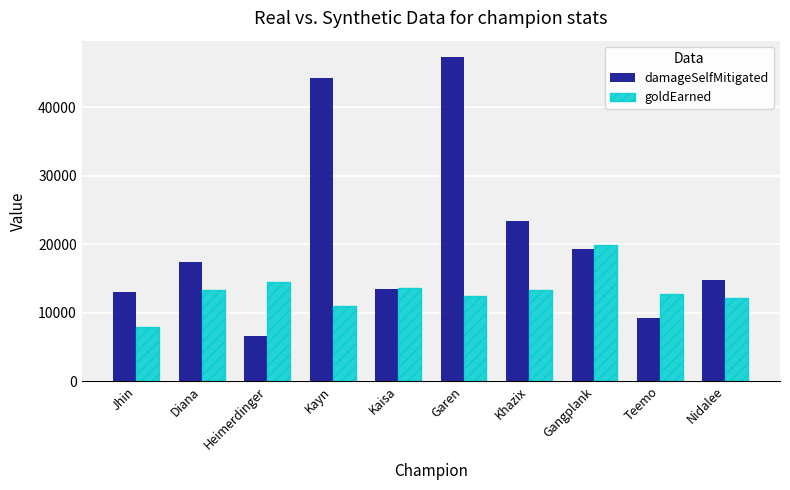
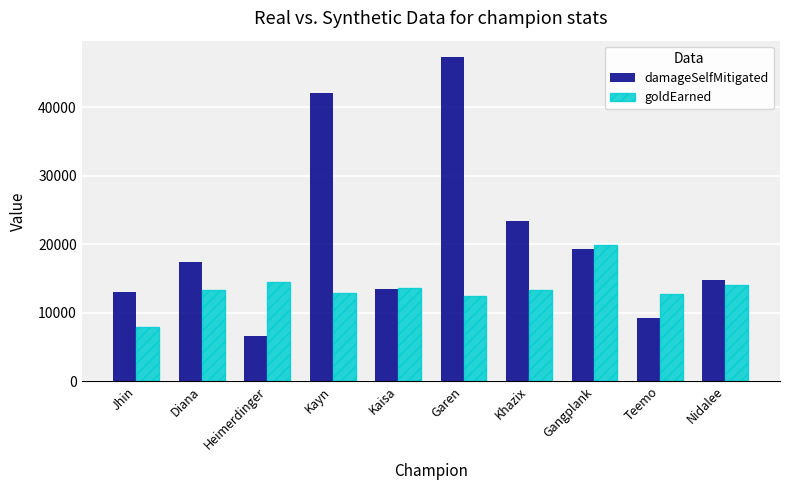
  {
    "damageSelfMitigated": {
      "Jhin": 13000,
      "Diana": 17000,
      "Heimerdinger": 7000,
-     "Kayn": 44000,
+     "Kayn": 42000,
      "Kaisa": 13000,
      "Garen": 47000,
      "Khazix": 23000,
      "Gangplank": 19000,
      "Teemo": 9000,
      "Nidalee": 15000
    },
    "goldEarned": {
      "Jhin": 8000,
      "Diana": 13000,
      "Heimerdinger": 15000,
-     "Kayn": 11000,
+     "Kayn": 13000,
      "Kaisa": 14000,
      "Garen": 12000,
      "Khazix": 13000,
      "Gangplank": 20000,
      "Teemo": 13000,
-     "Nidalee": 12000
+     "Nidalee": 14000
    }
  }
